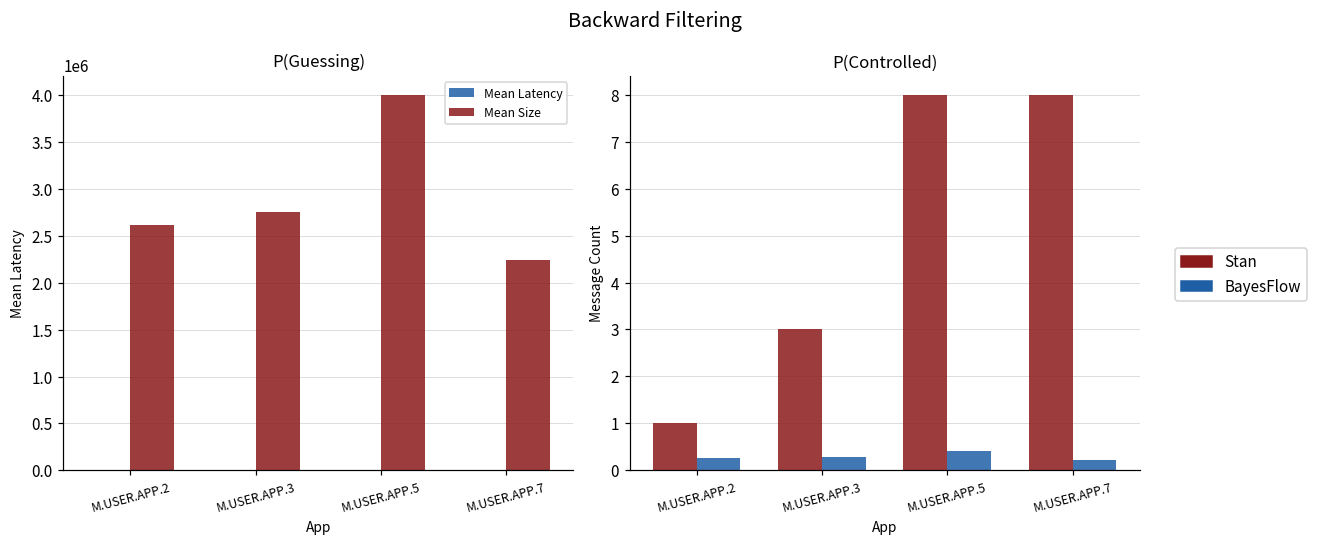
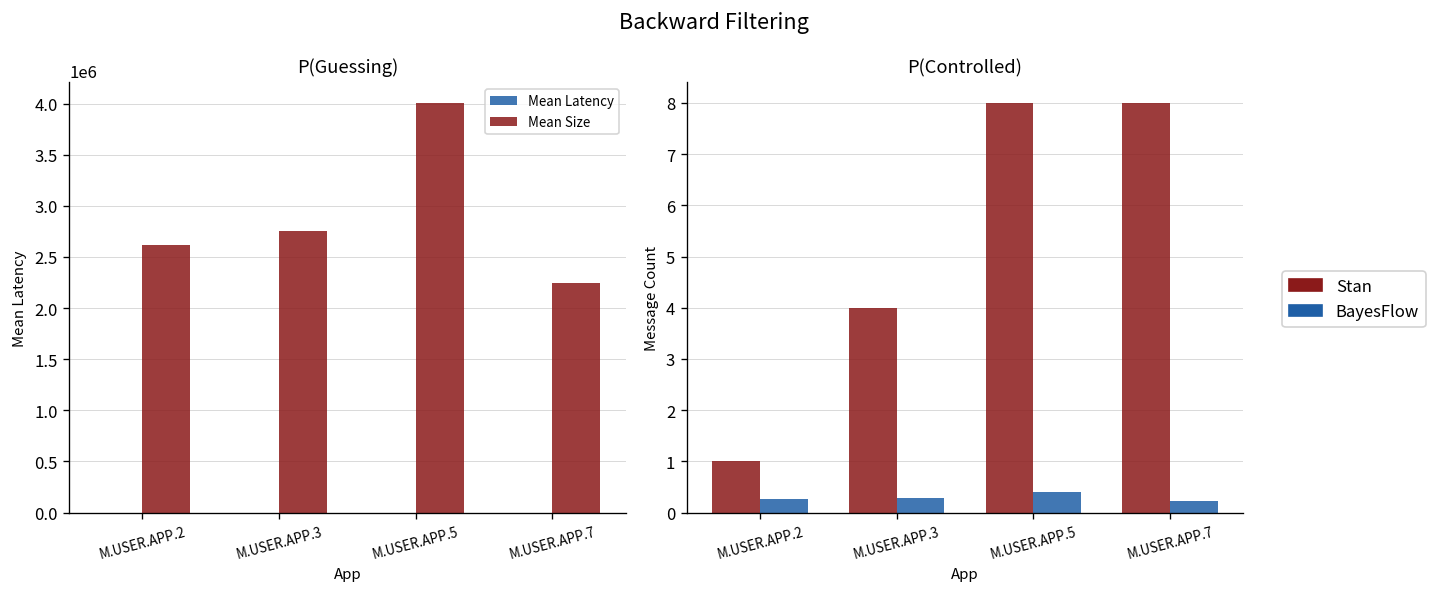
  {
    "P(Guessing)": {
      "Mean Size": {
        "M.USER.APP.2": 2600000,
        "M.USER.APP.3": 2800000,
        "M.USER.APP.5": 4000000,
        "M.USER.APP.7": 2200000
      }
    },
    "P(Controlled)": {
      "Stan": {
        "M.USER.APP.2": 1,
-       "M.USER.APP.3": 3,
+       "M.USER.APP.3": 4,
        "M.USER.APP.5": 8,
        "M.USER.APP.7": 8
      },
      "BayesFlow": {
        "M.USER.APP.2": 0.3,
        "M.USER.APP.3": 0.3,
        "M.USER.APP.5": 0.4,
        "M.USER.APP.7": 0.2
      }
    }
  }
